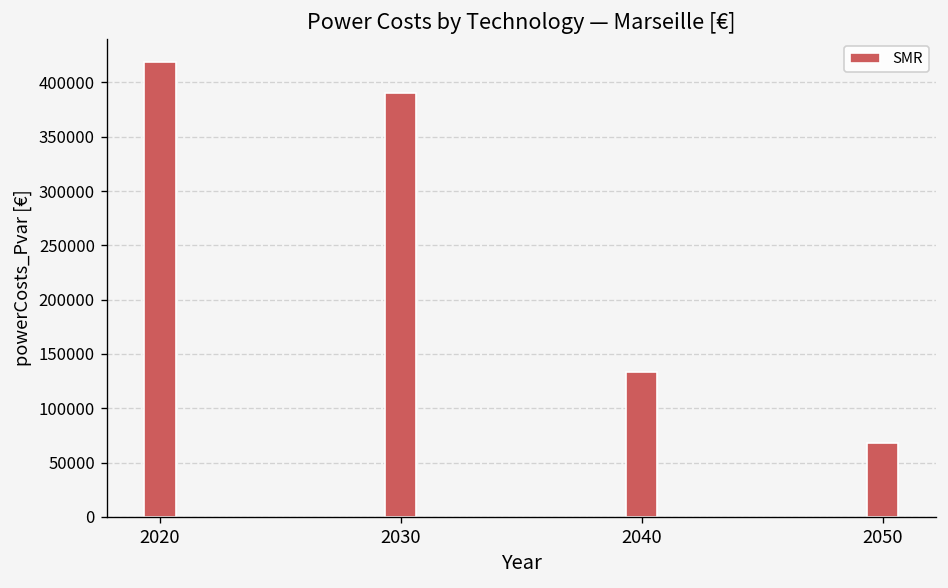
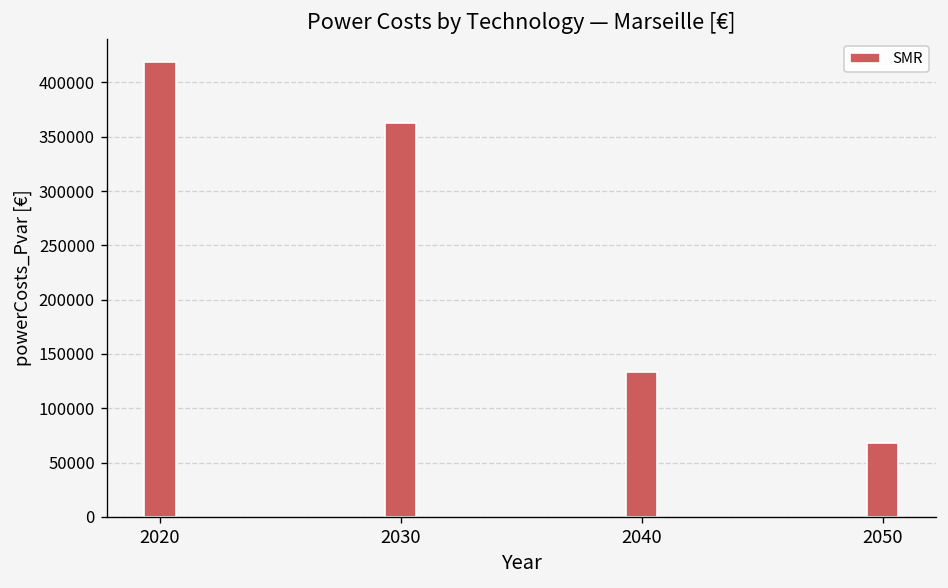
  {
    "2020": 420000,
-   "2030": 390000,
+   "2030": 360000,
    "2040": 130000,
    "2050": 70000
  }
